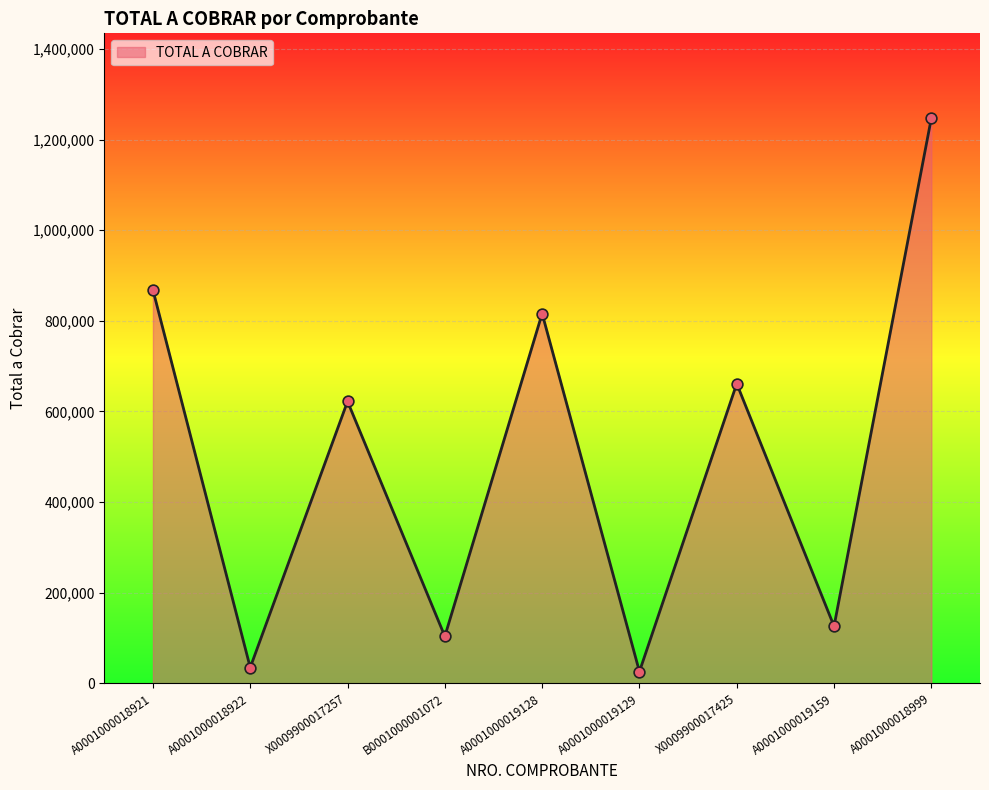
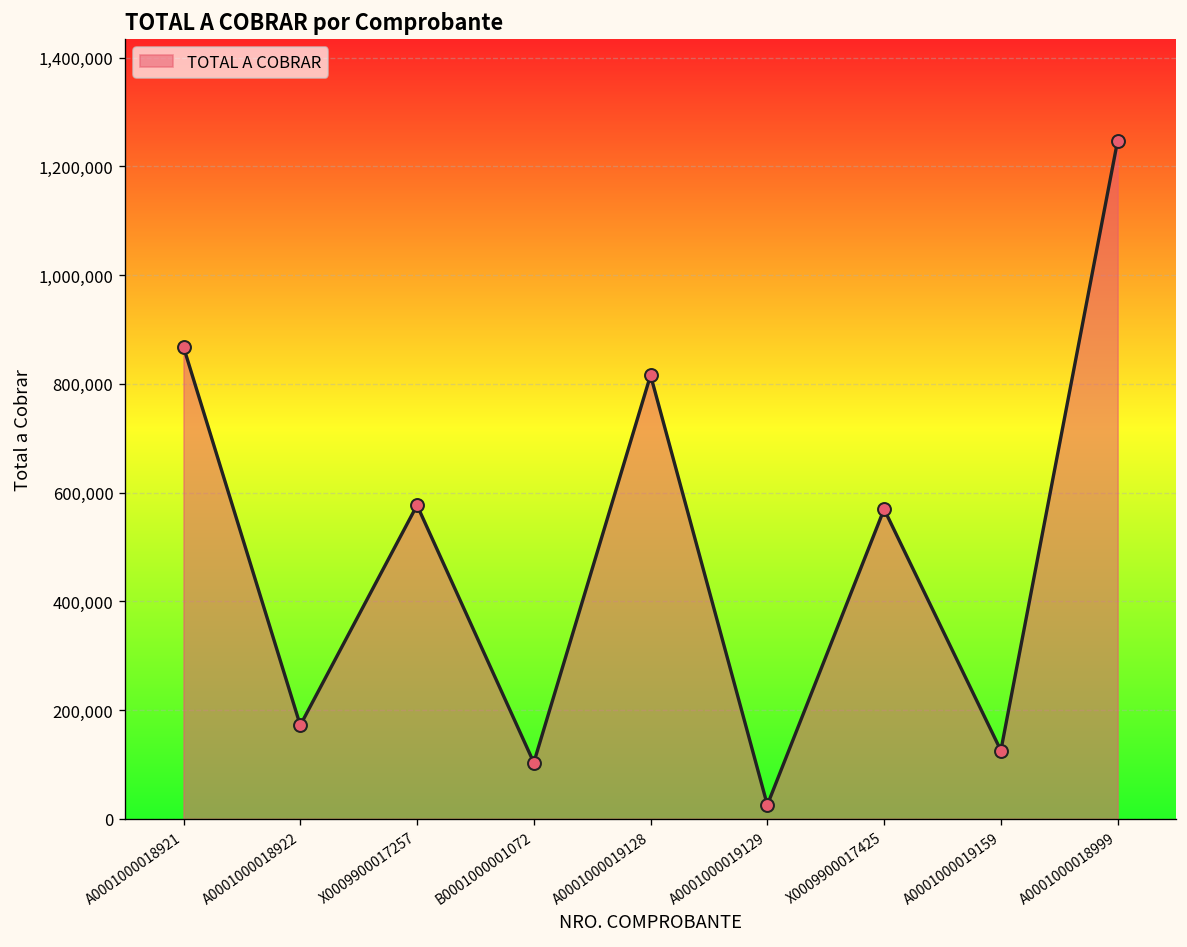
  {
    "A0001000018921": "870,000",
-   "A0001000018922": "30,000",
-   "X0009900017257": "620,000",
+   "A0001000018922": "170,000",
+   "X0009900017257": "580,000",
    "B0001000001072": "100,000",
    "A0001000019128": "820,000",
    "A0001000019129": "30,000",
-   "X0009900017425": "660,000",
+   "X0009900017425": "570,000",
    "A0001000019159": "130,000",
    "A0001000018999": "1,250,000"
  }
